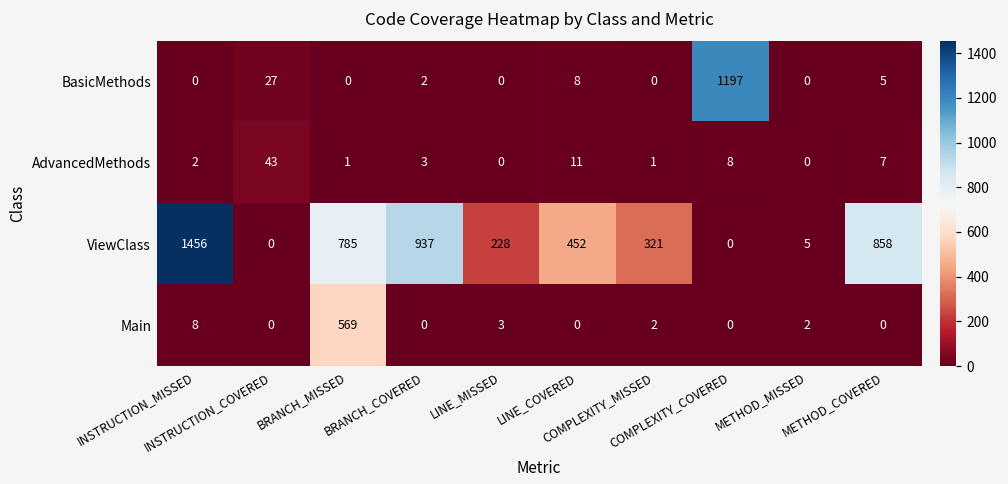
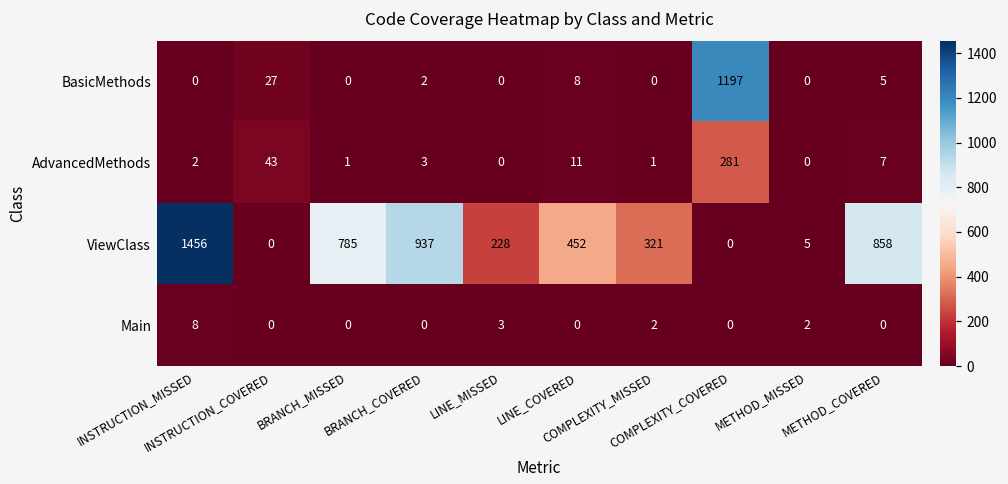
  {
    "BasicMethods": {
      "INSTRUCTION_MISSED": 0,
      "INSTRUCTION_COVERED": 27,
      "BRANCH_MISSED": 0,
      "BRANCH_COVERED": 2,
      "LINE_MISSED": 0,
      "LINE_COVERED": 8,
      "COMPLEXITY_MISSED": 0,
      "COMPLEXITY_COVERED": 1197,
      "METHOD_MISSED": 0,
      "METHOD_COVERED": 5
    },
    "AdvancedMethods": {
      "INSTRUCTION_MISSED": 2,
      "INSTRUCTION_COVERED": 43,
      "BRANCH_MISSED": 1,
      "BRANCH_COVERED": 3,
      "LINE_MISSED": 0,
      "LINE_COVERED": 11,
      "COMPLEXITY_MISSED": 1,
-     "COMPLEXITY_COVERED": 8,
+     "COMPLEXITY_COVERED": 281,
      "METHOD_MISSED": 0,
      "METHOD_COVERED": 7
    },
    "ViewClass": {
      "INSTRUCTION_MISSED": 1456,
      "INSTRUCTION_COVERED": 0,
      "BRANCH_MISSED": 785,
      "BRANCH_COVERED": 937,
      "LINE_MISSED": 228,
      "LINE_COVERED": 452,
      "COMPLEXITY_MISSED": 321,
      "COMPLEXITY_COVERED": 0,
      "METHOD_MISSED": 5,
      "METHOD_COVERED": 858
    },
    "Main": {
      "INSTRUCTION_MISSED": 8,
      "INSTRUCTION_COVERED": 0,
-     "BRANCH_MISSED": 569,
+     "BRANCH_MISSED": 0,
      "BRANCH_COVERED": 0,
      "LINE_MISSED": 3,
      "LINE_COVERED": 0,
      "COMPLEXITY_MISSED": 2,
      "COMPLEXITY_COVERED": 0,
      "METHOD_MISSED": 2,
      "METHOD_COVERED": 0
    }
  }
